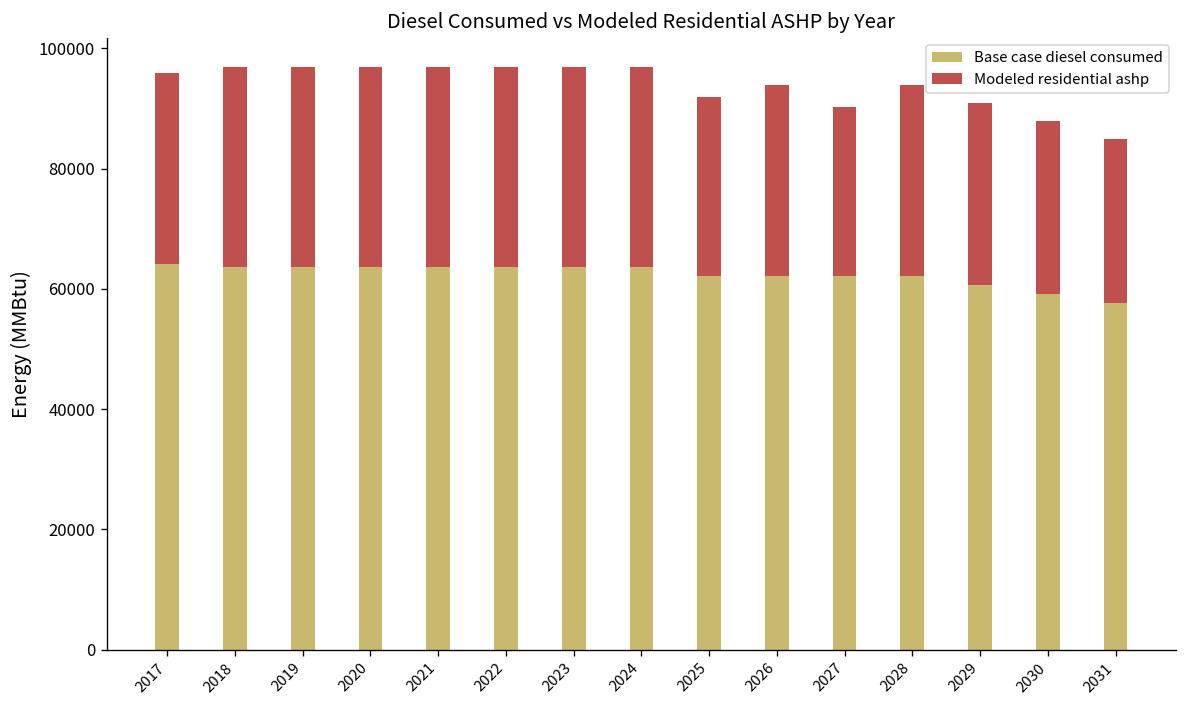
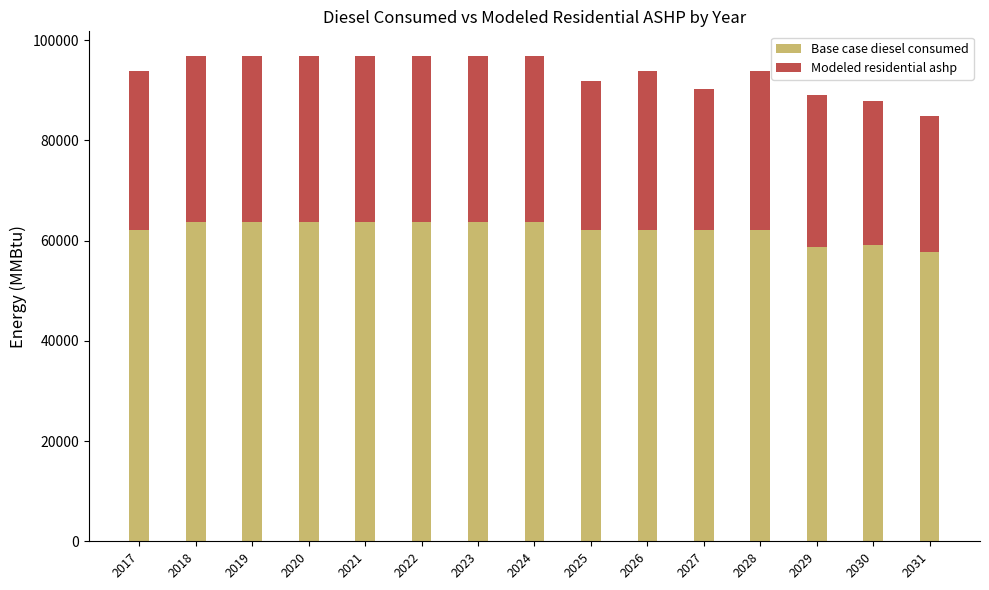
  {
    "Base case diesel consumed": {
-     "2017": 64000,
+     "2017": 62000,
      "2018": 64000,
      "2019": 64000,
      "2020": 64000,
      "2021": 64000,
      "2022": 64000,
      "2023": 64000,
      "2024": 64000,
      "2025": 62000,
      "2026": 62000,
      "2027": 62000,
      "2028": 62000,
-     "2029": 61000,
+     "2029": 59000,
      "2030": 59000,
      "2031": 58000
    },
    "Modeled residential ashp": {
      "2017": 32000,
      "2018": 33000,
      "2019": 33000,
      "2020": 33000,
      "2021": 33000,
      "2022": 33000,
      "2023": 33000,
      "2024": 33000,
      "2025": 30000,
      "2026": 32000,
      "2027": 28000,
      "2028": 32000,
      "2029": 30000,
      "2030": 29000,
      "2031": 27000
    }
  }
